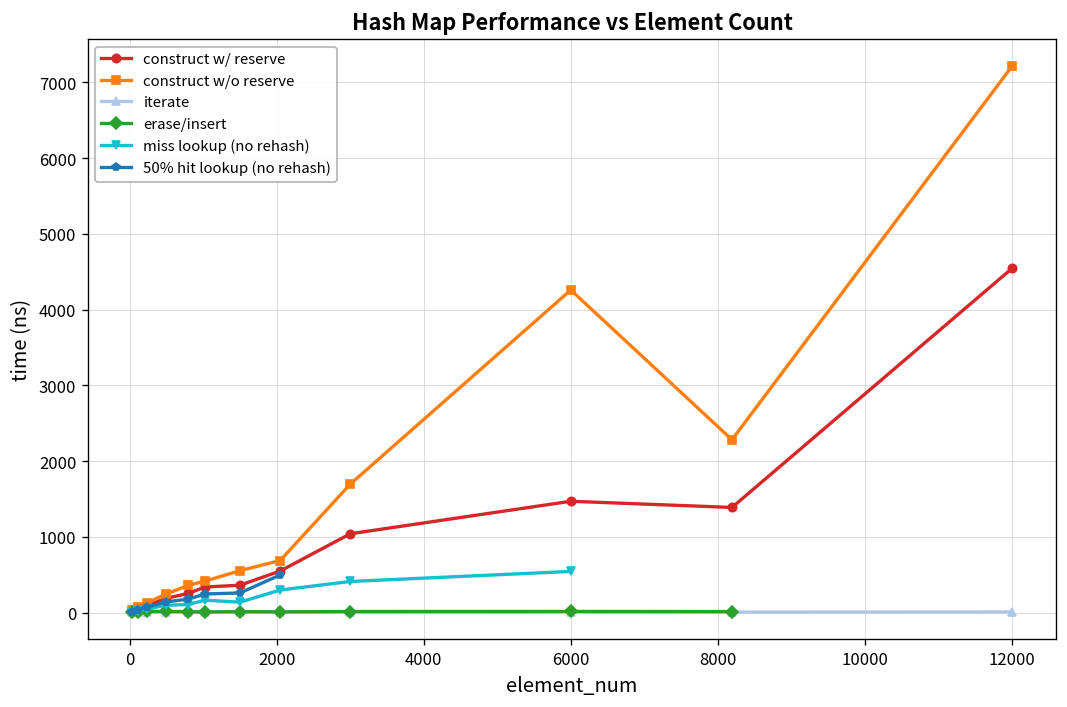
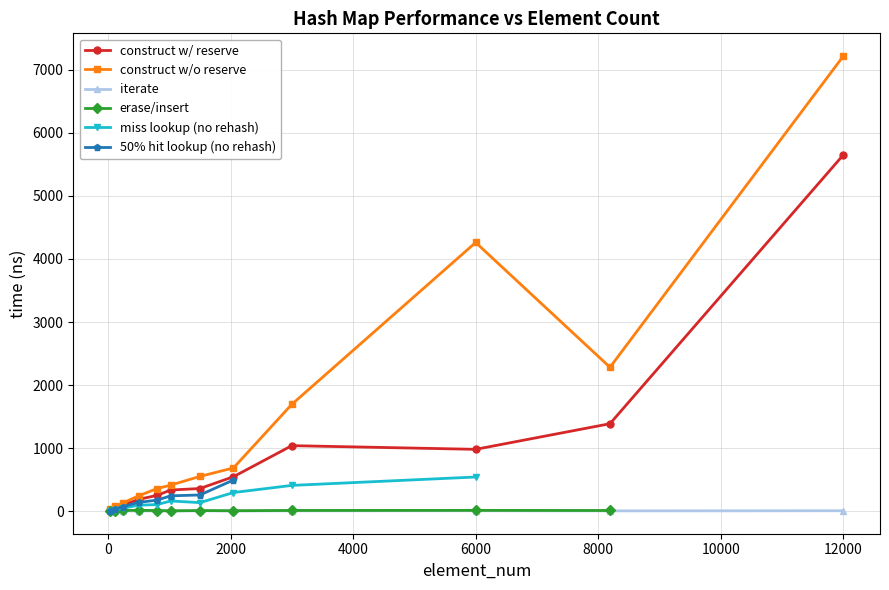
  {
    "construct w/ reserve": {
-     "6000": 1500,
-     "12000": 4500
+     "6000": 1000,
+     "12000": 5600
    },
    "construct w/o reserve": {
      "6000": 4300,
      "12000": 7200
    },
    "iterate": {
      "12000": 0
    },
    "miss lookup (no rehash)": {
      "6000": 500
    }
  }
